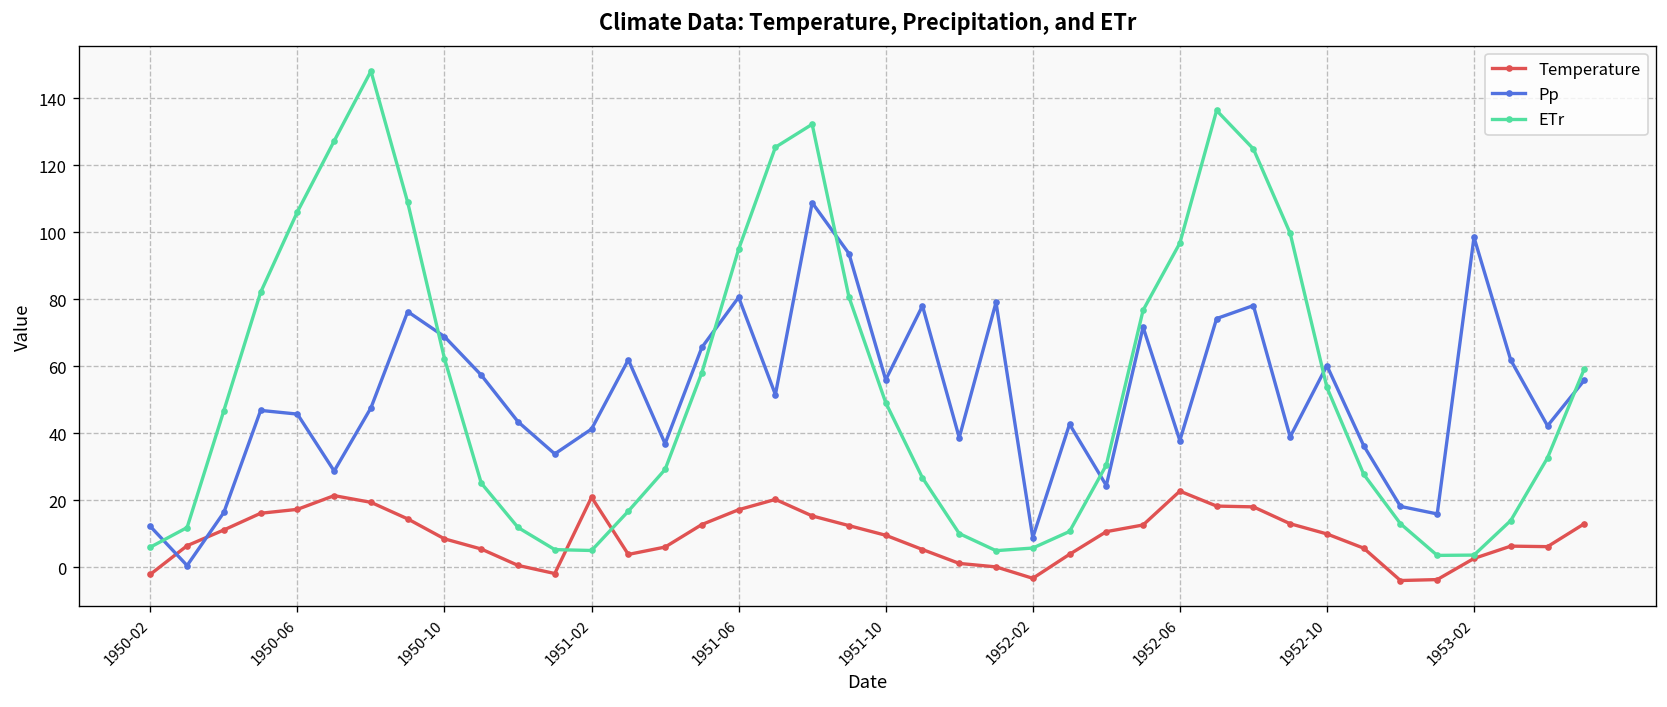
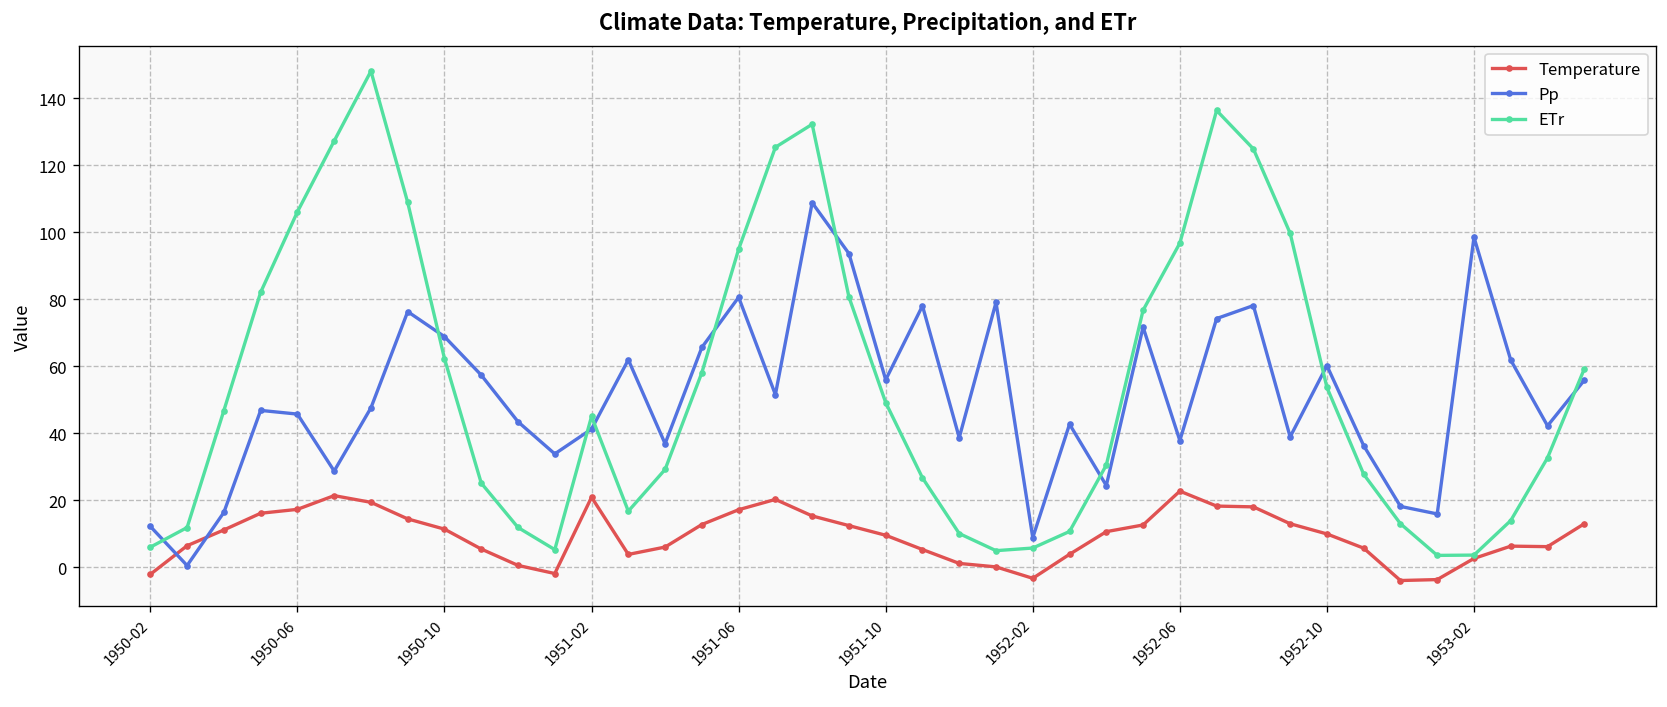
  {
    "Temperature": {
      "1950-02": -2,
      "1950-06": 17,
-     "1950-10": 9,
+     "1950-10": 11,
      "1951-02": 21,
      "1951-06": 17,
      "1951-10": 10,
      "1952-02": -3,
      "1952-06": 23,
      "1952-10": 10,
      "1953-02": 3
    },
    "Pp": {
      "1950-02": 12,
      "1950-06": 46,
      "1950-10": 69,
      "1951-02": 41,
      "1951-06": 81,
      "1951-10": 56,
      "1952-02": 9,
      "1952-06": 38,
      "1952-10": 60,
      "1953-02": 98
    },
    "ETr": {
      "1950-02": 6,
      "1950-06": 106,
      "1950-10": 62,
-     "1951-02": 5,
+     "1951-02": 45,
      "1951-06": 95,
      "1951-10": 49,
      "1952-02": 6,
      "1952-06": 97,
      "1952-10": 54,
      "1953-02": 4
    }
  }
